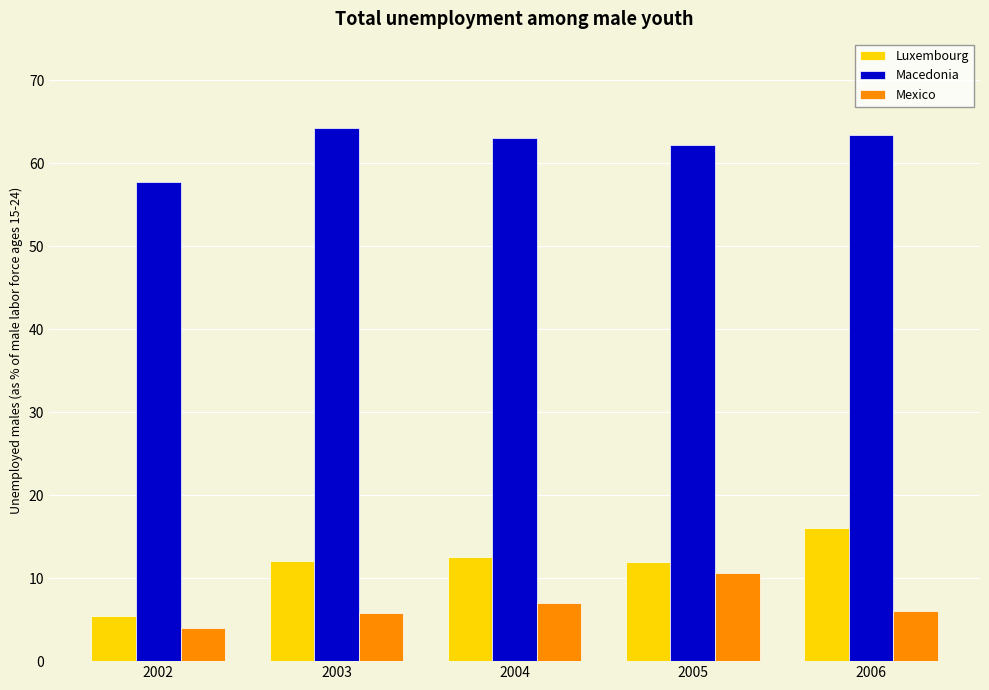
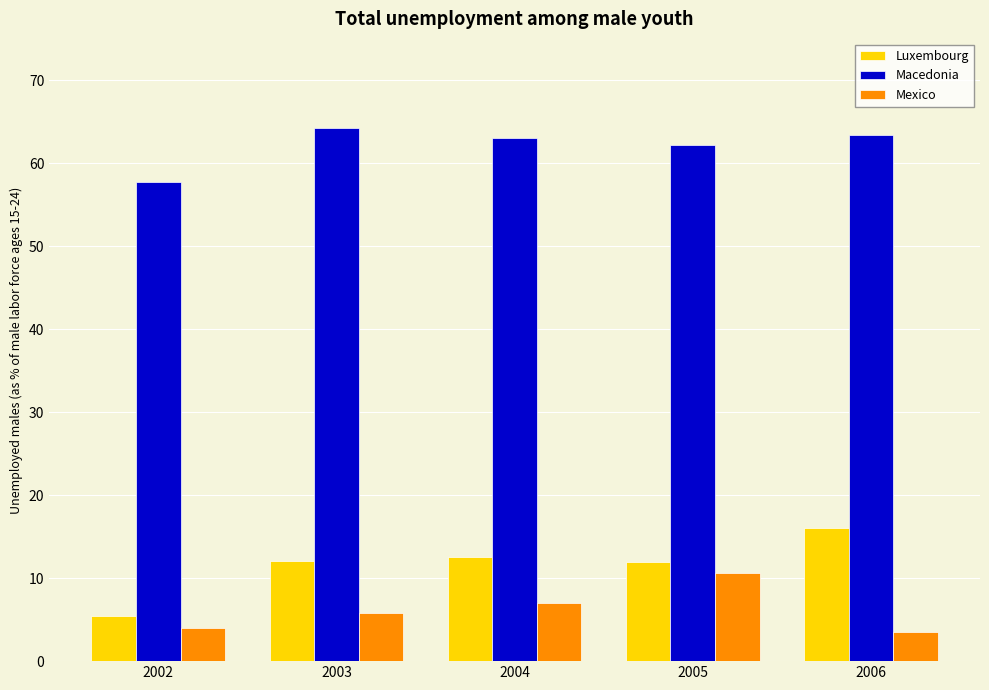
  {
    "Luxembourg": {
      "2002": 6,
      "2003": 12,
      "2004": 13,
      "2005": 12,
      "2006": 16
    },
    "Macedonia": {
      "2002": 58,
      "2003": 64,
      "2004": 63,
      "2005": 62,
      "2006": 63
    },
    "Mexico": {
      "2002": 4,
      "2003": 6,
      "2004": 7,
      "2005": 11,
-     "2006": 6
+     "2006": 4
    }
  }
